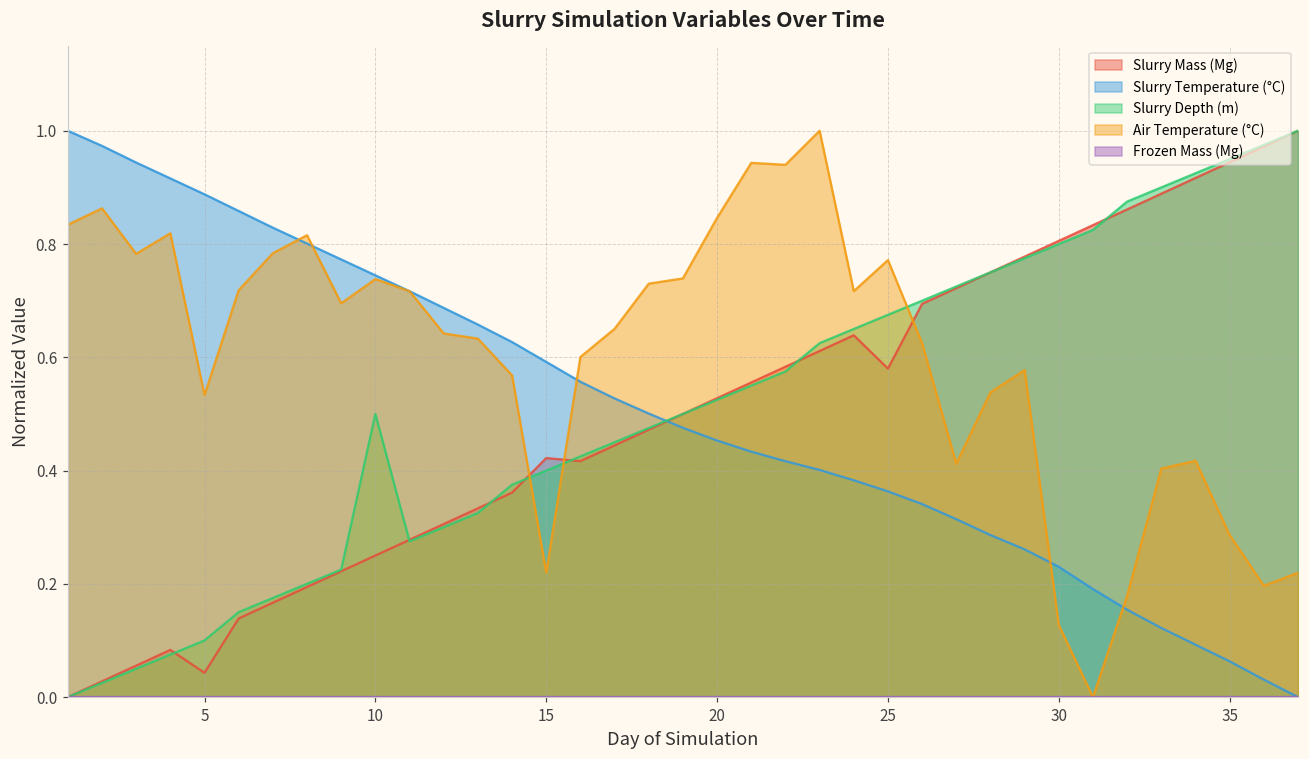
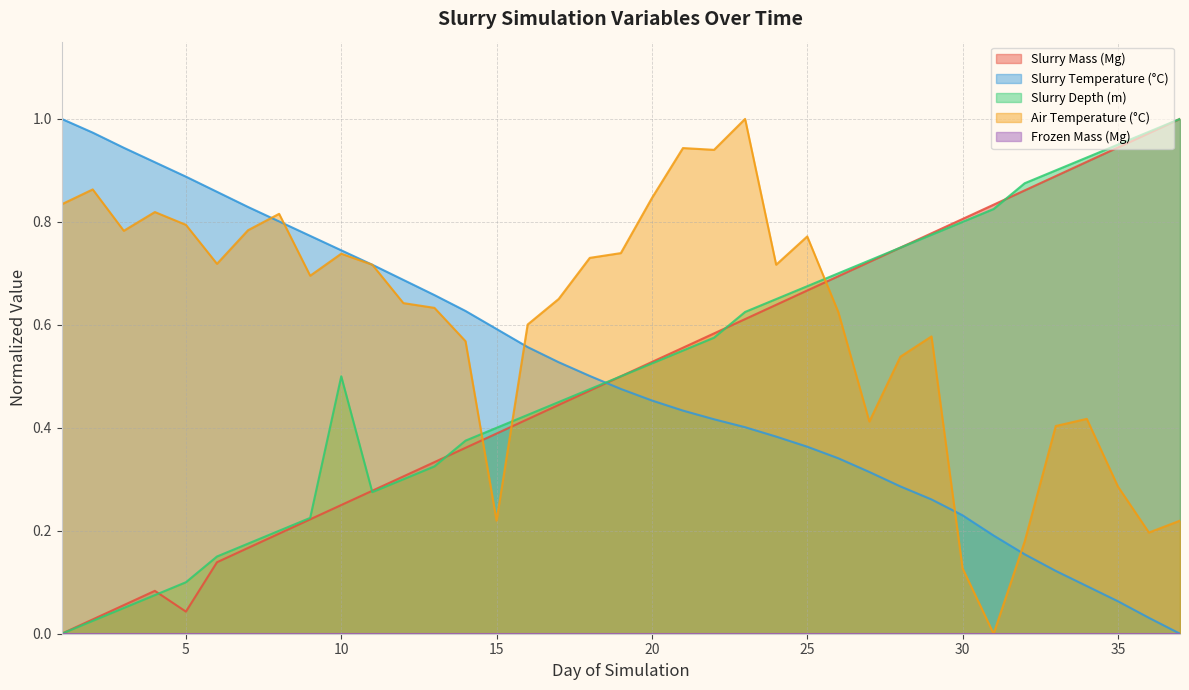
  {
    "Slurry Mass (Mg)": {
      "5": 0.04,
      "10": 0.25,
-     "15": 0.42,
-     "25": 0.58,
+     "15": 0.39,
+     "25": 0.67,
      "30": 0.81
    },
    "Slurry Temperature (°C)": {
      "5": 0.89,
      "10": 0.74,
      "15": 0.59,
      "20": 0.45,
      "25": 0.36,
      "30": 0.23,
      "35": 0.06
    },
    "Slurry Depth (m)": {
      "5": 0.10,
      "10": 0.50,
      "15": 0.40,
      "25": 0.68,
      "30": 0.80
    },
    "Air Temperature (°C)": {
-     "5": 0.53,
+     "5": 0.79,
      "10": 0.74,
      "15": 0.22,
      "20": 0.85,
      "25": 0.77,
      "30": 0.13,
      "35": 0.29
    },
    "Frozen Mass (Mg)": {
      "5": 0.00,
      "10": 0.00,
      "15": 0.00,
      "20": 0.00,
      "25": 0.00,
      "30": 0.00,
      "35": 0.00
    }
  }
